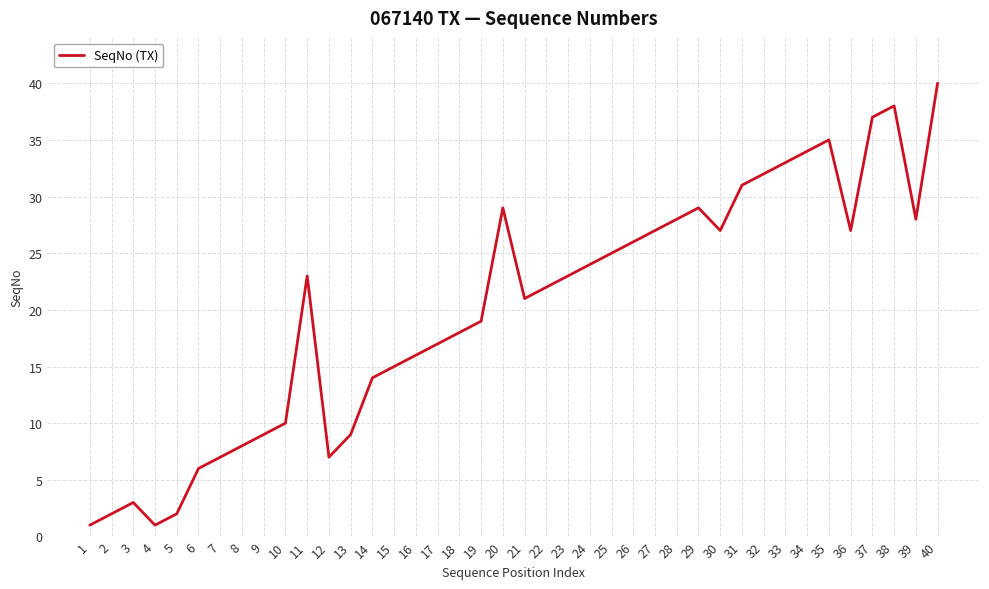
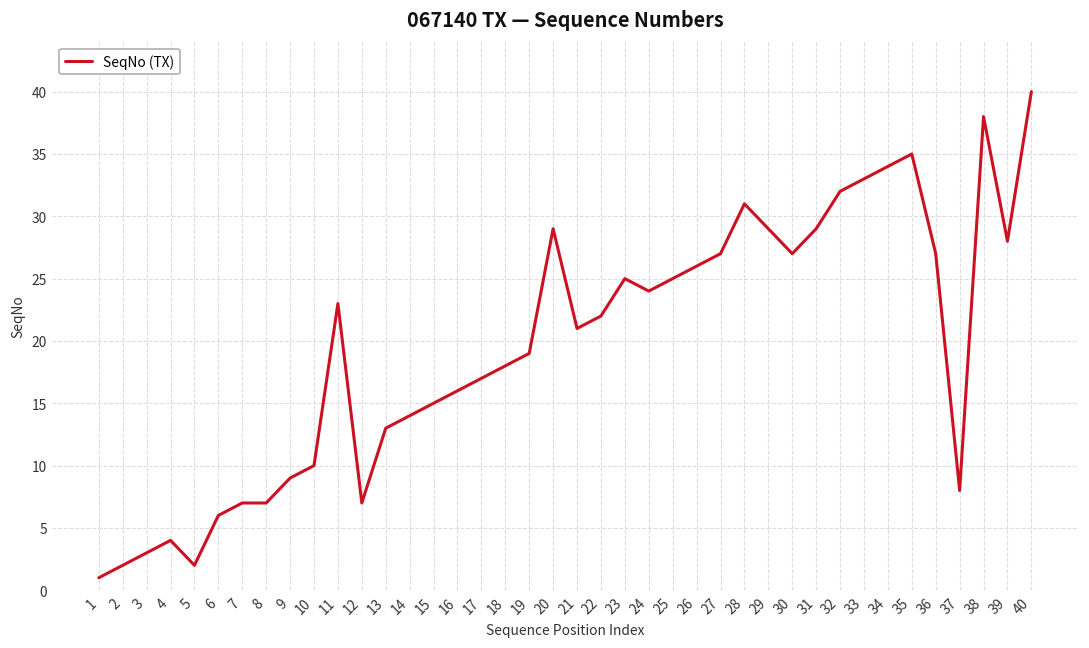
  {
    "1": 1,
    "2": 2,
    "3": 3,
-   "4": 1,
+   "4": 4,
    "5": 2,
    "6": 6,
    "7": 7,
-   "8": 8,
+   "8": 7,
    "9": 9,
    "10": 10,
    "11": 23,
    "12": 7,
-   "13": 9,
+   "13": 13,
    "14": 14,
    "15": 15,
    "16": 16,
    "17": 17,
    "18": 18,
    "19": 19,
    "20": 29,
    "21": 21,
    "22": 22,
-   "23": 23,
+   "23": 25,
    "24": 24,
    "25": 25,
    "26": 26,
    "27": 27,
-   "28": 28,
+   "28": 31,
    "29": 29,
    "30": 27,
-   "31": 31,
+   "31": 29,
    "32": 32,
    "33": 33,
    "34": 34,
    "35": 35,
    "36": 27,
-   "37": 37,
+   "37": 8,
    "38": 38,
    "39": 28,
    "40": 40
  }
